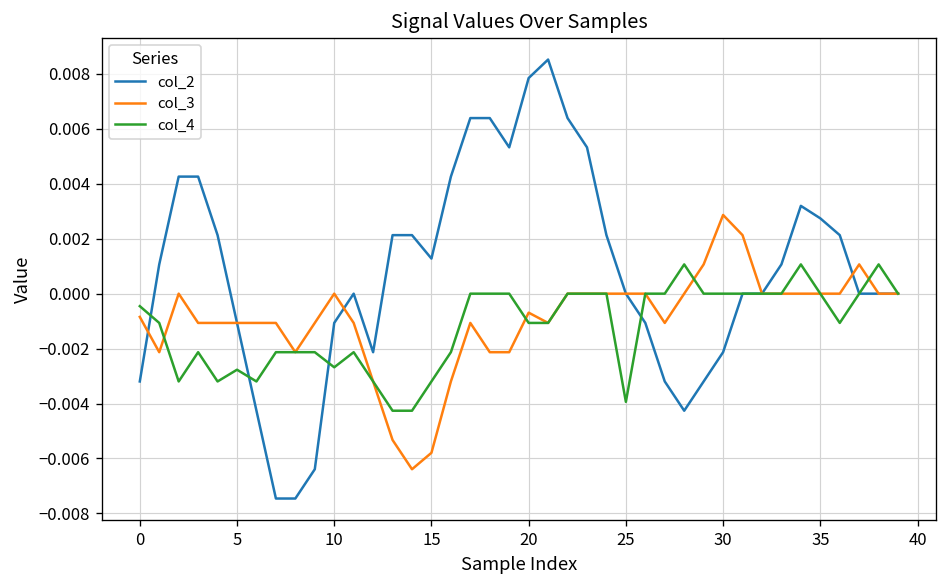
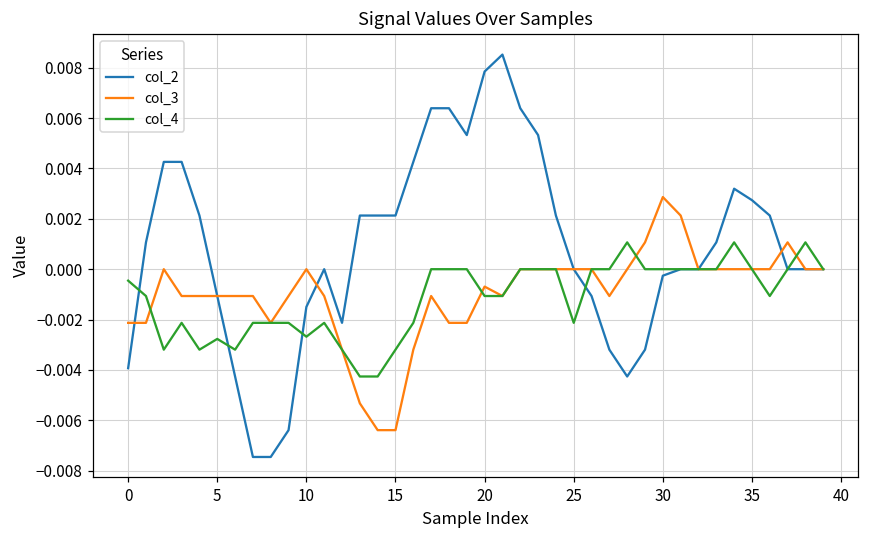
  {
    "col_2": {
-     "0": -0.0032,
-     "10": -0.0011,
-     "15": 0.0013,
+     "0": -0.0039,
+     "10": -0.0015,
+     "15": 0.0021,
      "20": 0.0078,
-     "30": -0.0021,
+     "30": -0.0003,
      "35": 0.0027
    },
    "col_3": {
-     "0": -0.0008,
+     "0": -0.0021,
      "10": 0.0000,
-     "15": -0.0058,
+     "15": -0.0064,
      "20": -0.0007,
      "30": 0.0029
    },
    "col_4": {
      "0": -0.0005,
      "5": -0.0028,
      "10": -0.0027,
      "15": -0.0032,
      "20": -0.0011,
-     "25": -0.0039,
+     "25": -0.0021,
      "30": 0.0000
    }
  }
